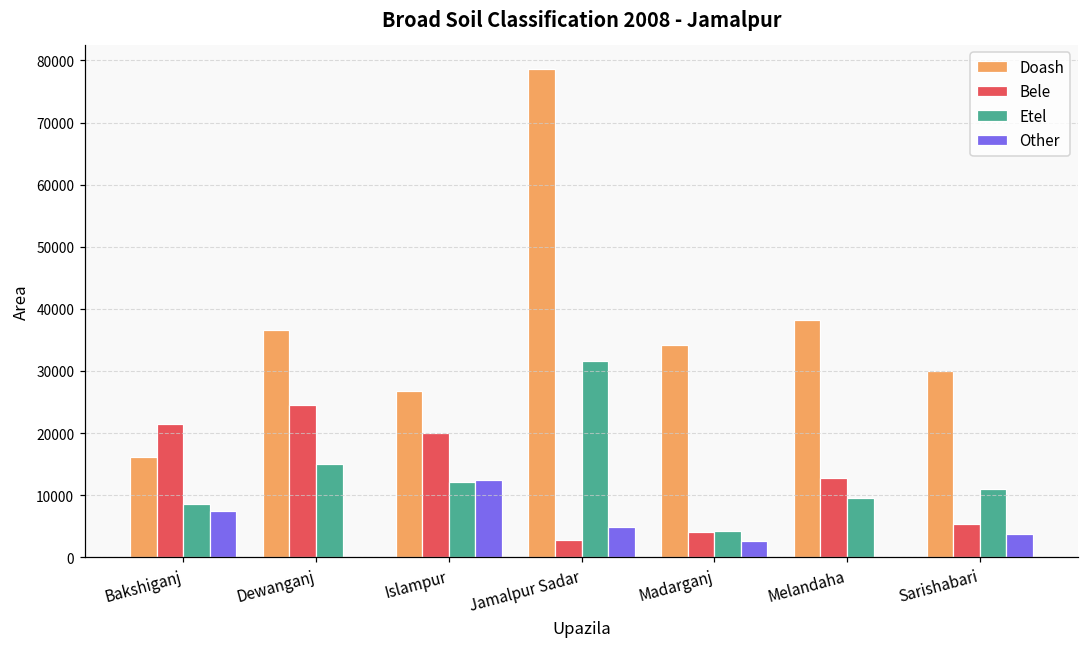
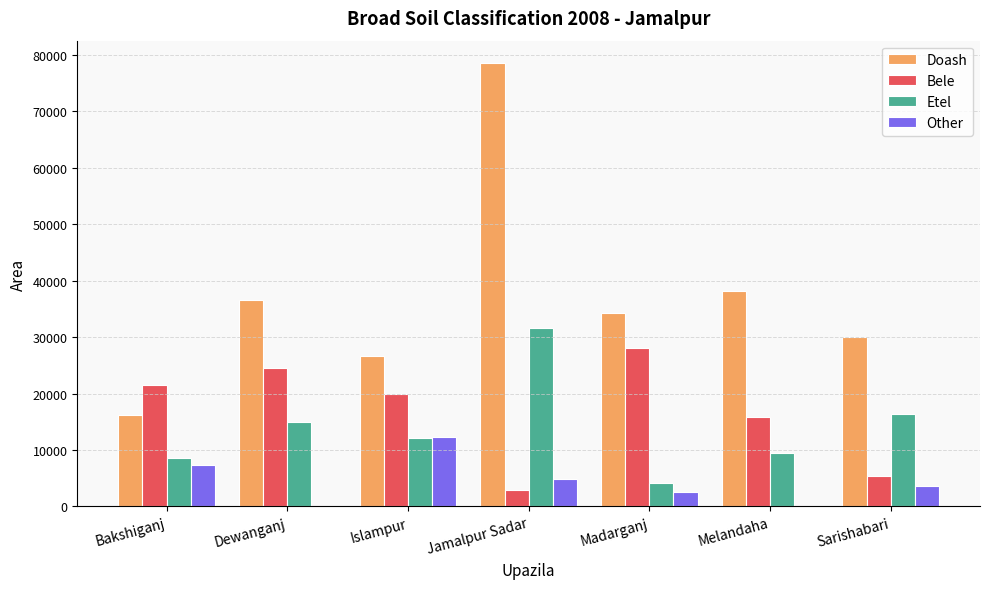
  {
    "Doash": {
      "Bakshiganj": 16000,
      "Dewanganj": 37000,
      "Islampur": 27000,
      "Jamalpur Sadar": 79000,
      "Madarganj": 34000,
      "Melandaha": 38000,
      "Sarishabari": 30000
    },
    "Bele": {
      "Bakshiganj": 21000,
      "Dewanganj": 24000,
      "Islampur": 20000,
      "Jamalpur Sadar": 3000,
-     "Madarganj": 4000,
-     "Melandaha": 13000,
+     "Madarganj": 28000,
+     "Melandaha": 16000,
      "Sarishabari": 5000
    },
    "Etel": {
      "Bakshiganj": 9000,
      "Dewanganj": 15000,
      "Islampur": 12000,
      "Jamalpur Sadar": 32000,
      "Madarganj": 4000,
      "Melandaha": 10000,
-     "Sarishabari": 11000
+     "Sarishabari": 16000
    },
    "Other": {
      "Bakshiganj": 7000,
      "Dewanganj": 0,
      "Islampur": 12000,
      "Jamalpur Sadar": 5000,
      "Madarganj": 3000,
      "Melandaha": 0,
      "Sarishabari": 4000
    }
  }
